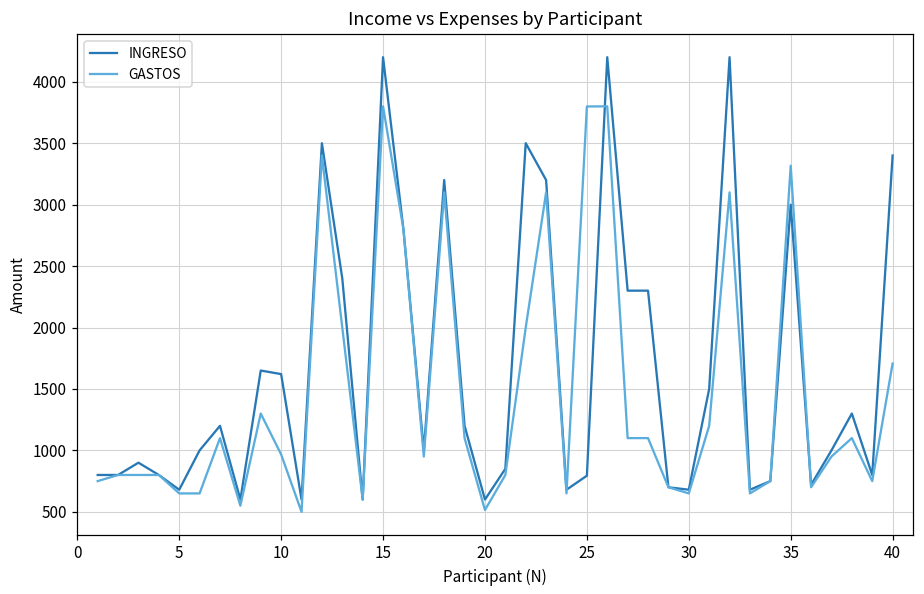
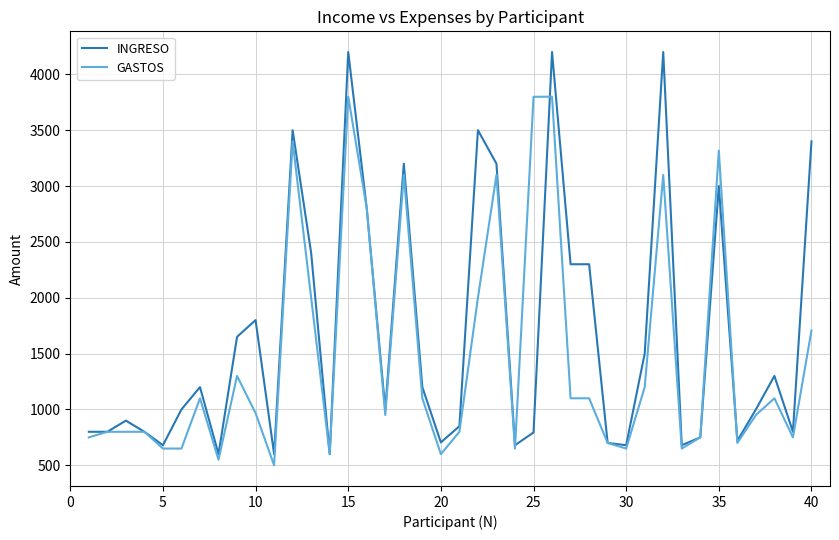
  {
    "INGRESO": {
      "5": 680,
-     "10": 1620,
+     "10": 1800,
      "15": 4200,
-     "20": 600,
+     "20": 710,
      "25": 790,
      "30": 680,
      "35": 3000,
      "40": 3400
    },
    "GASTOS": {
      "5": 650,
      "10": 970,
      "15": 3800,
-     "20": 520,
+     "20": 600,
      "25": 3800,
      "30": 650,
      "35": 3320,
      "40": 1710
    }
  }
